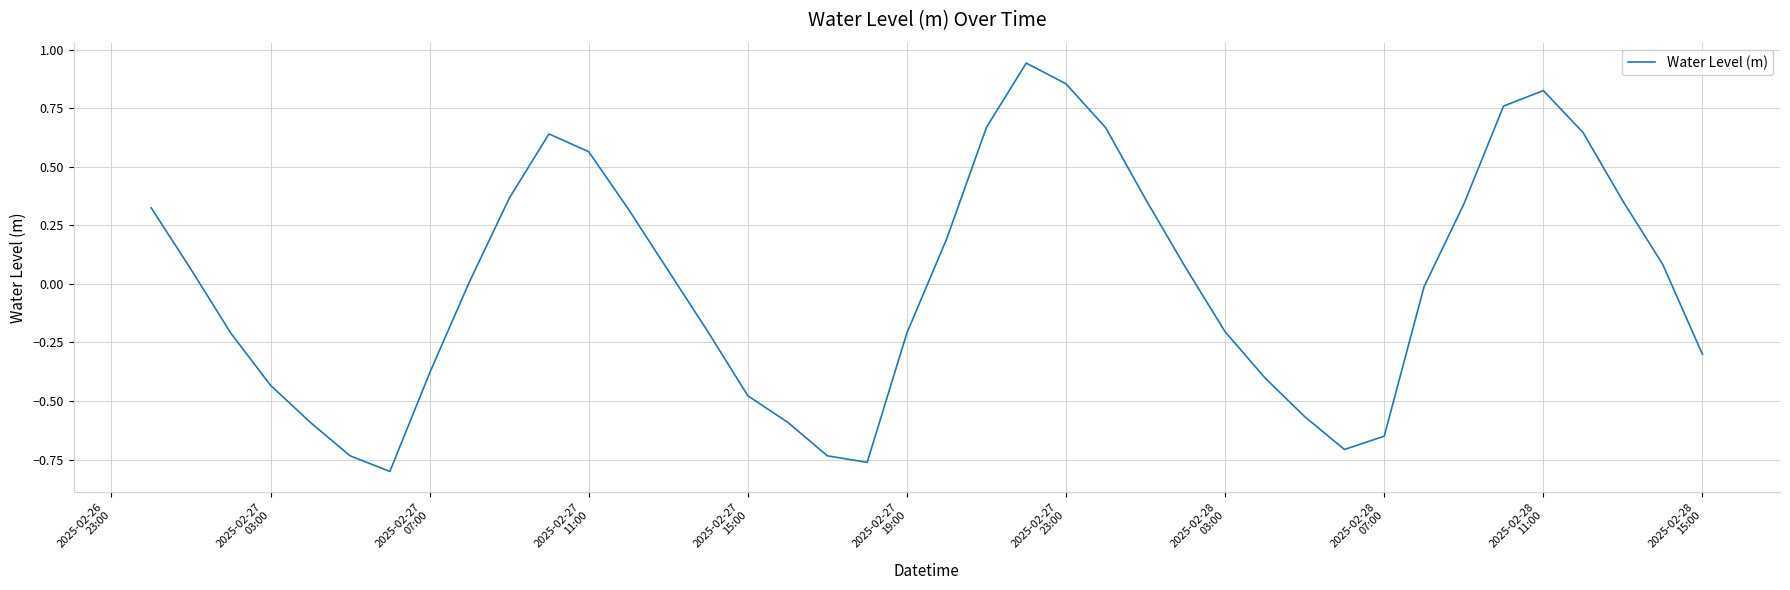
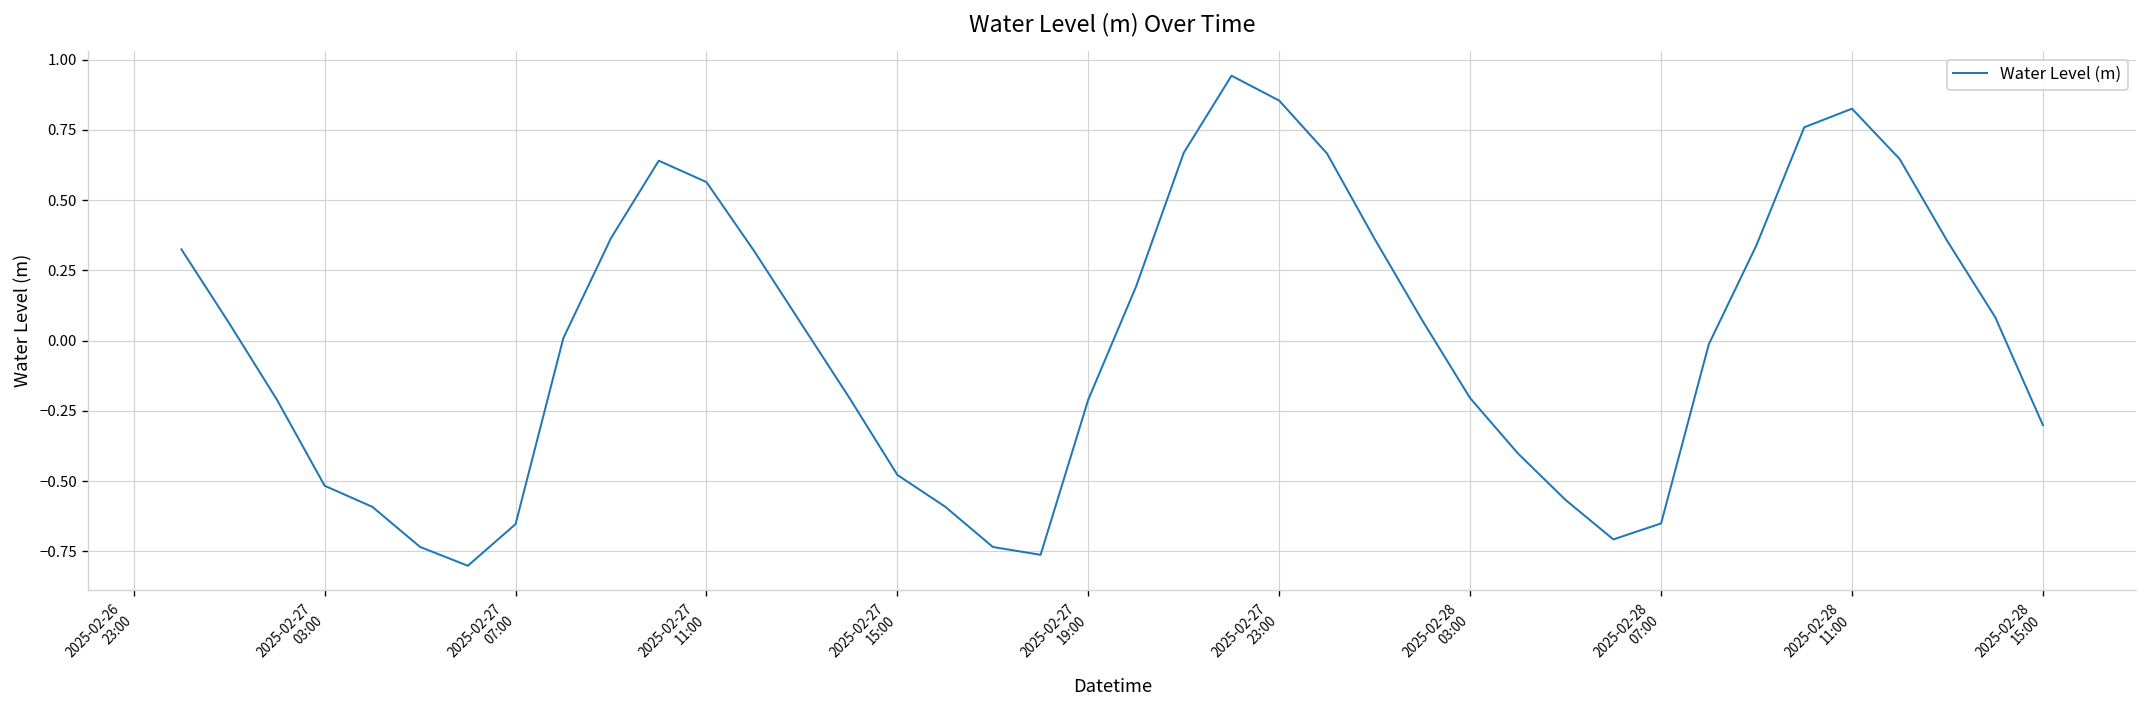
  {
-   "2025-02-27 03:00": -0.43,
-   "2025-02-27 07:00": -0.38,
+   "2025-02-27 03:00": -0.52,
+   "2025-02-27 07:00": -0.65,
    "2025-02-27 11:00": 0.56,
    "2025-02-27 15:00": -0.48,
    "2025-02-27 19:00": -0.21,
    "2025-02-27 23:00": 0.85,
    "2025-02-28 03:00": -0.20,
    "2025-02-28 07:00": -0.65,
    "2025-02-28 11:00": 0.83,
    "2025-02-28 15:00": -0.30
  }
